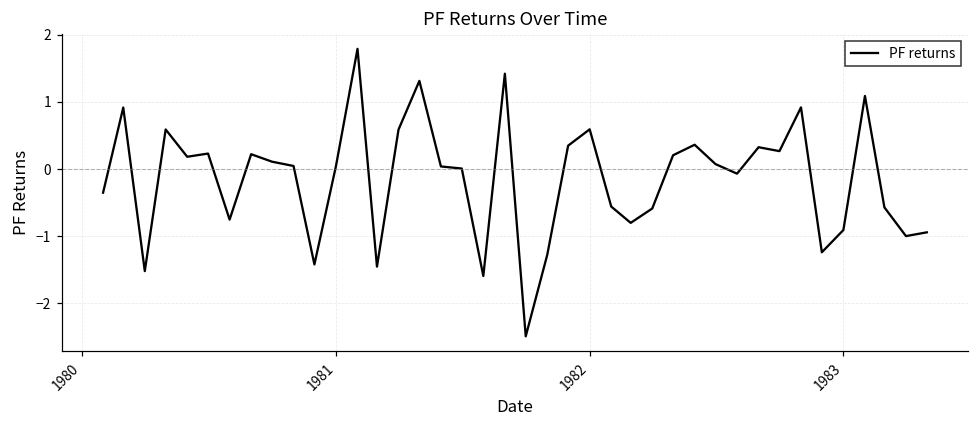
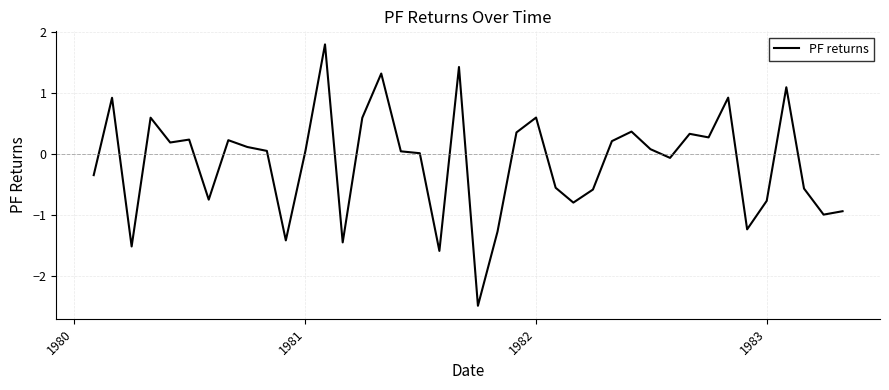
  {
    "1981": 0.0,
    "1982": 0.6,
-   "1983": -0.9
+   "1983": -0.8
  }
